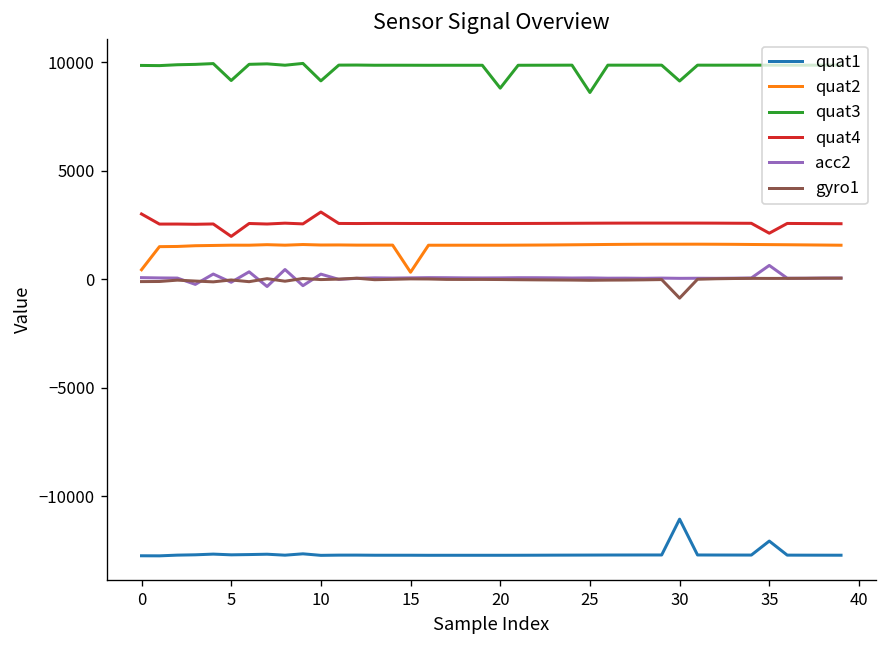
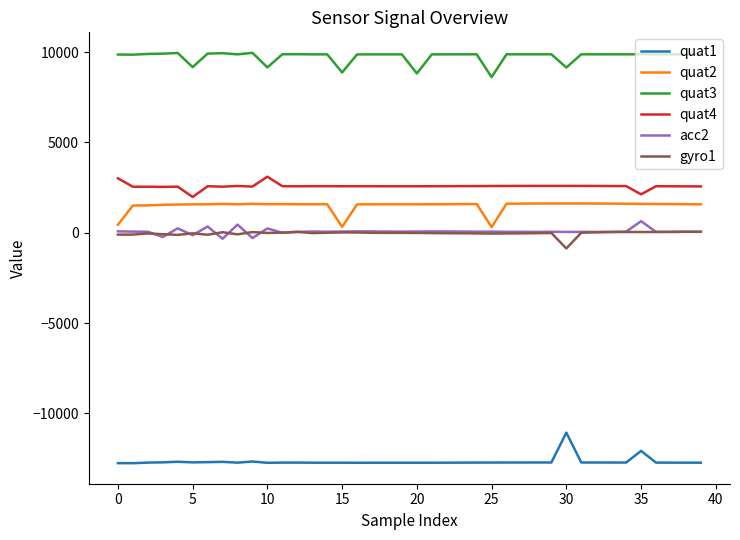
  {
    "quat1": {
      "0": -12700,
      "5": -12700,
      "10": -12700,
      "15": -12700,
      "20": -12700,
      "25": -12700,
      "30": -11100,
      "35": -12100
    },
    "quat2": {
      "0": 400,
      "5": 1600,
      "10": 1600,
      "15": 300,
      "20": 1600,
-     "25": 1600,
+     "25": 300,
      "30": 1600,
      "35": 1600
    },
    "quat3": {
      "0": 9900,
      "5": 9200,
      "10": 9100,
-     "15": 9900,
+     "15": 8900,
      "20": 8800,
      "25": 8600,
      "30": 9100
    },
    "quat4": {
      "0": 3000,
      "5": 2000,
      "10": 3100,
      "15": 2600,
      "20": 2600,
      "25": 2600,
      "30": 2600,
      "35": 2100
    },
    "acc2": {
      "0": 100,
      "10": 200,
      "30": 0,
      "35": 600
    },
    "gyro1": {
      "0": -100,
      "10": 0,
      "30": -900,
      "35": 0
    }
  }
